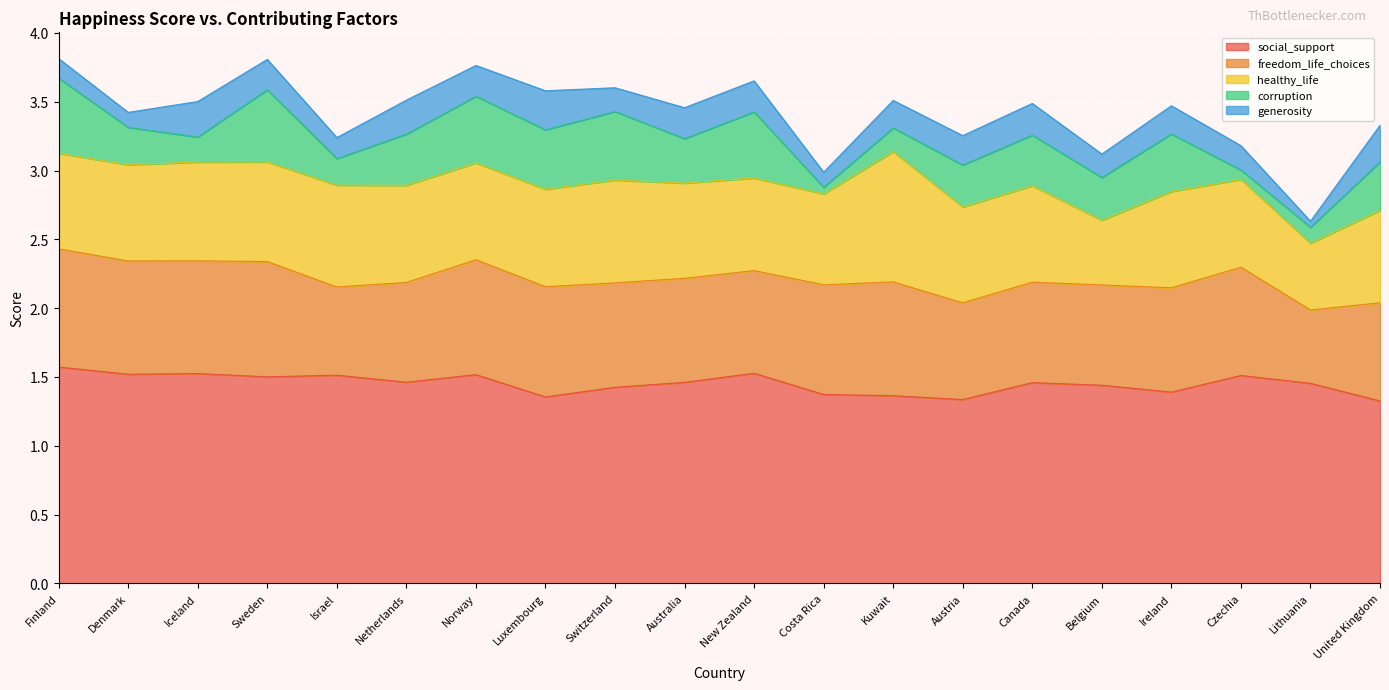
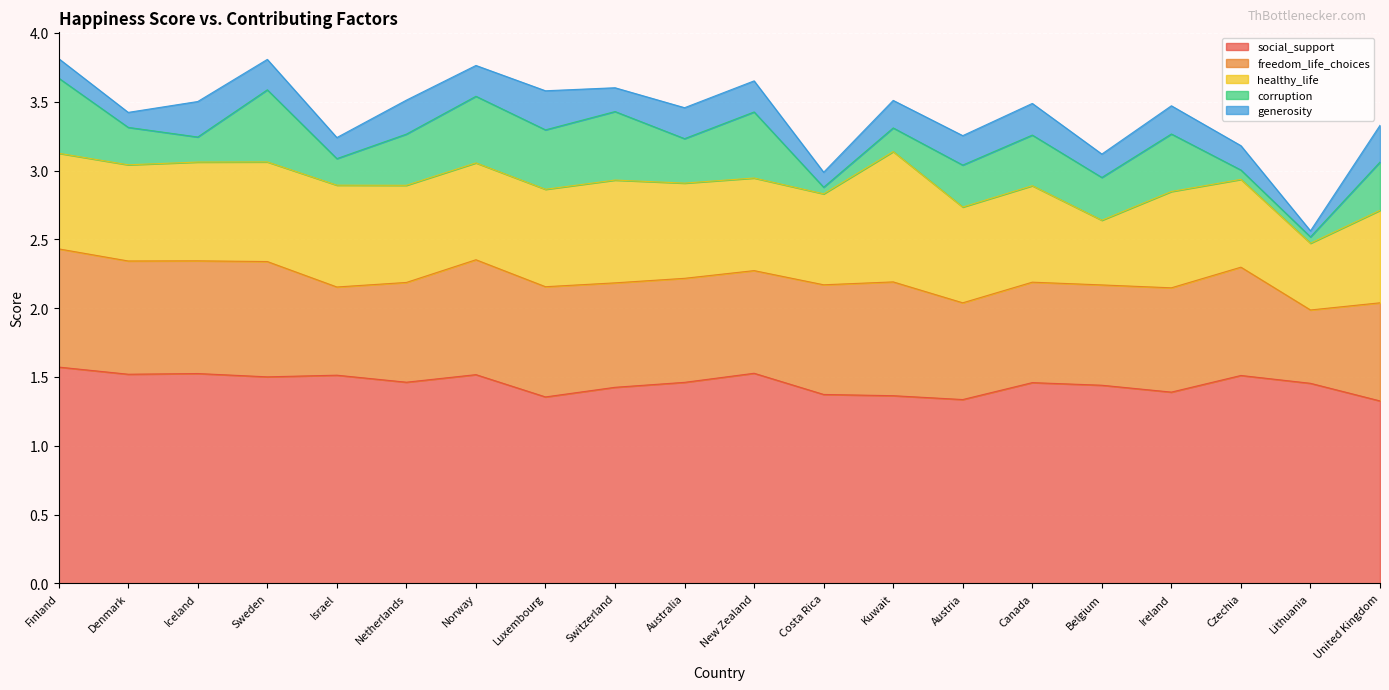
  {
    "healthy_life": {
      "Finland": 0.69,
      "Denmark": 0.70,
      "Iceland": 0.72,
      "Sweden": 0.72,
      "Israel": 0.74,
      "Netherlands": 0.71,
      "Norway": 0.70,
      "Luxembourg": 0.71,
      "Switzerland": 0.75,
      "Australia": 0.69,
      "New Zealand": 0.67,
      "Costa Rica": 0.66,
      "Kuwait": 0.95,
      "Austria": 0.70,
      "Canada": 0.70,
      "Belgium": 0.47,
      "Ireland": 0.70,
      "Czechia": 0.64,
      "Lithuania": 0.48,
      "United Kingdom": 0.67
    },
    "corruption": {
      "Finland": 0.55,
      "Denmark": 0.27,
      "Iceland": 0.18,
      "Sweden": 0.52,
      "Israel": 0.19,
      "Netherlands": 0.37,
      "Norway": 0.48,
      "Luxembourg": 0.43,
      "Switzerland": 0.50,
      "Australia": 0.32,
      "New Zealand": 0.48,
      "Costa Rica": 0.05,
      "Kuwait": 0.17,
      "Austria": 0.31,
      "Canada": 0.37,
      "Belgium": 0.31,
      "Ireland": 0.42,
      "Czechia": 0.07,
-     "Lithuania": 0.12,
+     "Lithuania": 0.05,
      "United Kingdom": 0.35
    },
    "generosity": {
      "Finland": 0.14,
      "Denmark": 0.11,
      "Iceland": 0.26,
      "Sweden": 0.22,
      "Israel": 0.15,
      "Netherlands": 0.25,
      "Norway": 0.22,
      "Luxembourg": 0.28,
      "Switzerland": 0.17,
      "Australia": 0.23,
      "New Zealand": 0.23,
      "Costa Rica": 0.11,
      "Kuwait": 0.20,
      "Austria": 0.21,
      "Canada": 0.23,
      "Belgium": 0.17,
      "Ireland": 0.21,
      "Czechia": 0.18,
      "Lithuania": 0.04,
      "United Kingdom": 0.27
    }
  }
